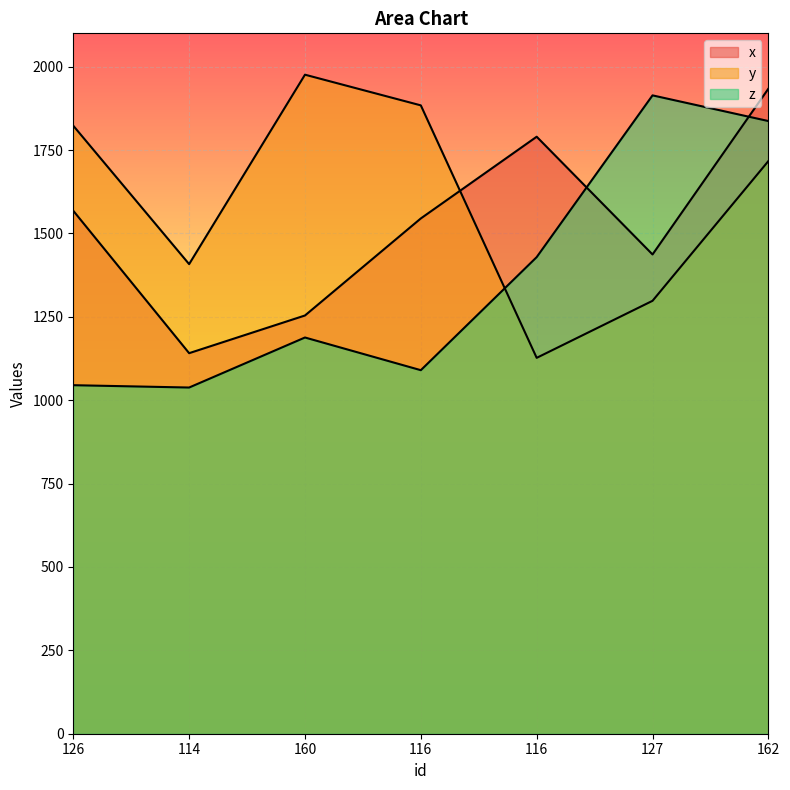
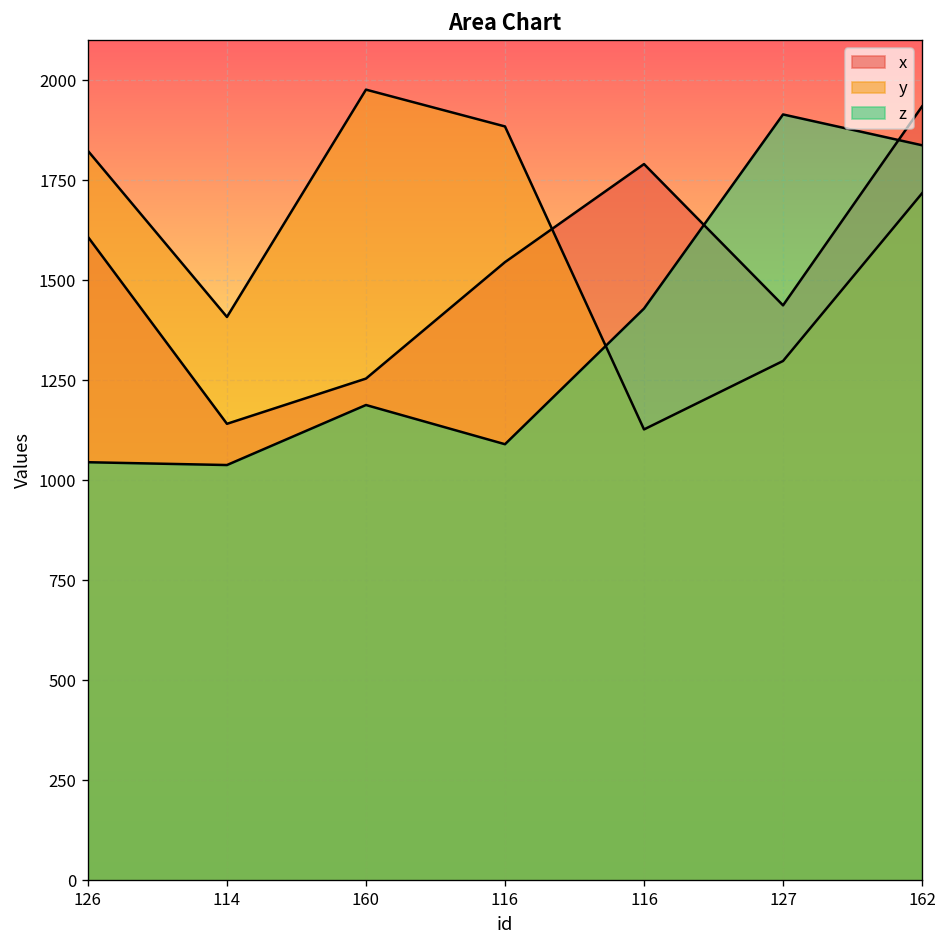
  {
    "x": {
-     "126": 1570,
+     "126": 1610,
      "114": 1140,
      "160": 1250,
      "127": 1440,
      "162": 1930
    },
    "y": {
      "126": 1820,
      "114": 1410,
      "160": 1980,
      "127": 1300,
      "162": 1720
    },
    "z": {
      "126": 1050,
      "114": 1040,
      "160": 1190,
      "127": 1910,
      "162": 1840
    }
  }
